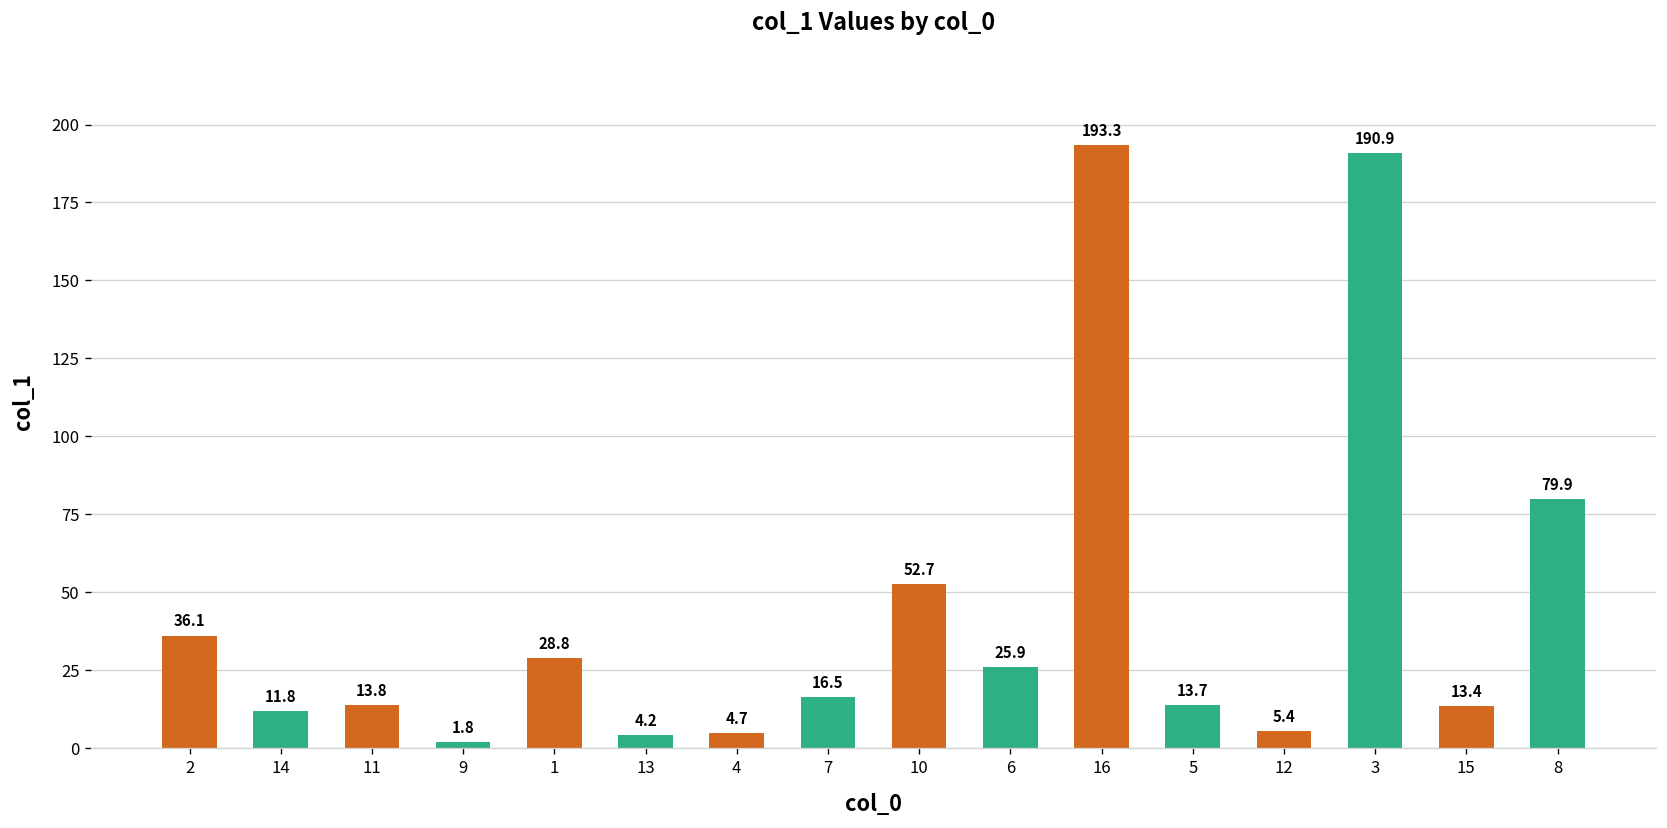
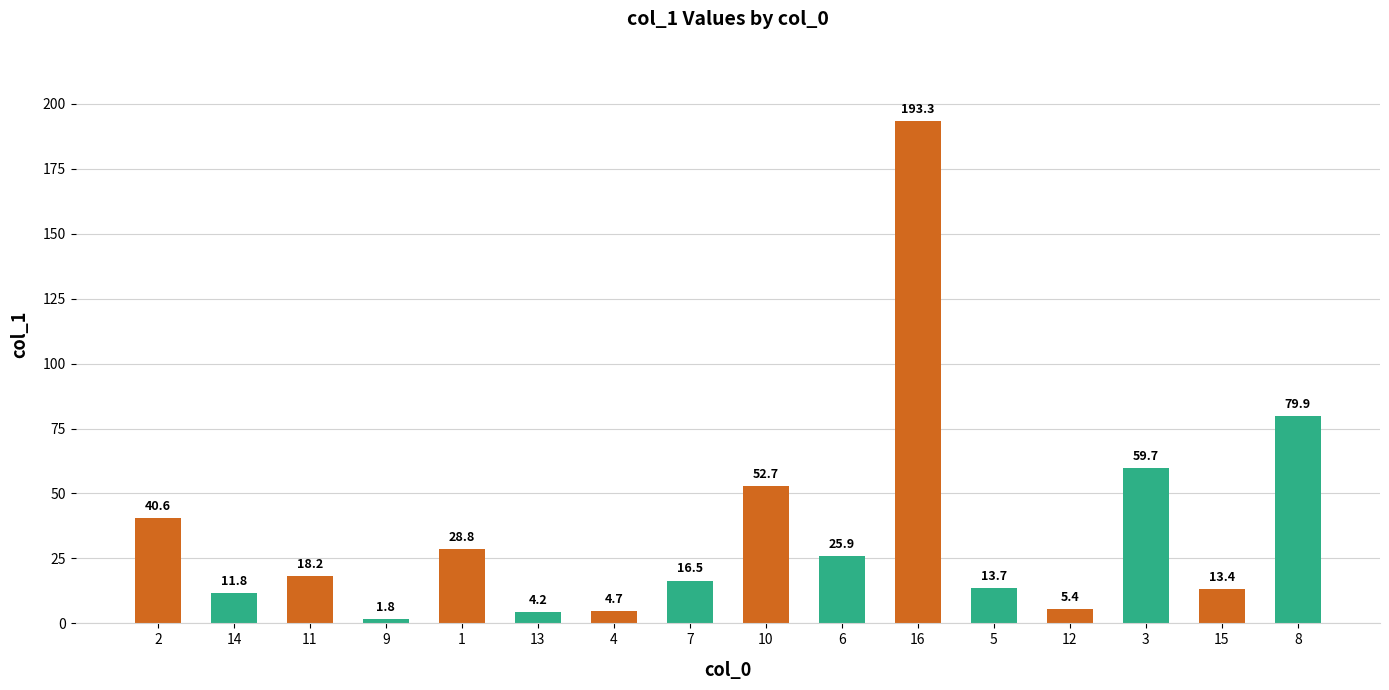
  {
-   "2": 36.1,
+   "2": 40.6,
    "14": 11.8,
-   "11": 13.8,
+   "11": 18.2,
    "9": 1.8,
    "1": 28.8,
    "13": 4.2,
    "4": 4.7,
    "7": 16.5,
    "10": 52.7,
    "6": 25.9,
    "16": 193.3,
    "5": 13.7,
    "12": 5.4,
-   "3": 190.9,
+   "3": 59.7,
    "15": 13.4,
    "8": 79.9
  }
